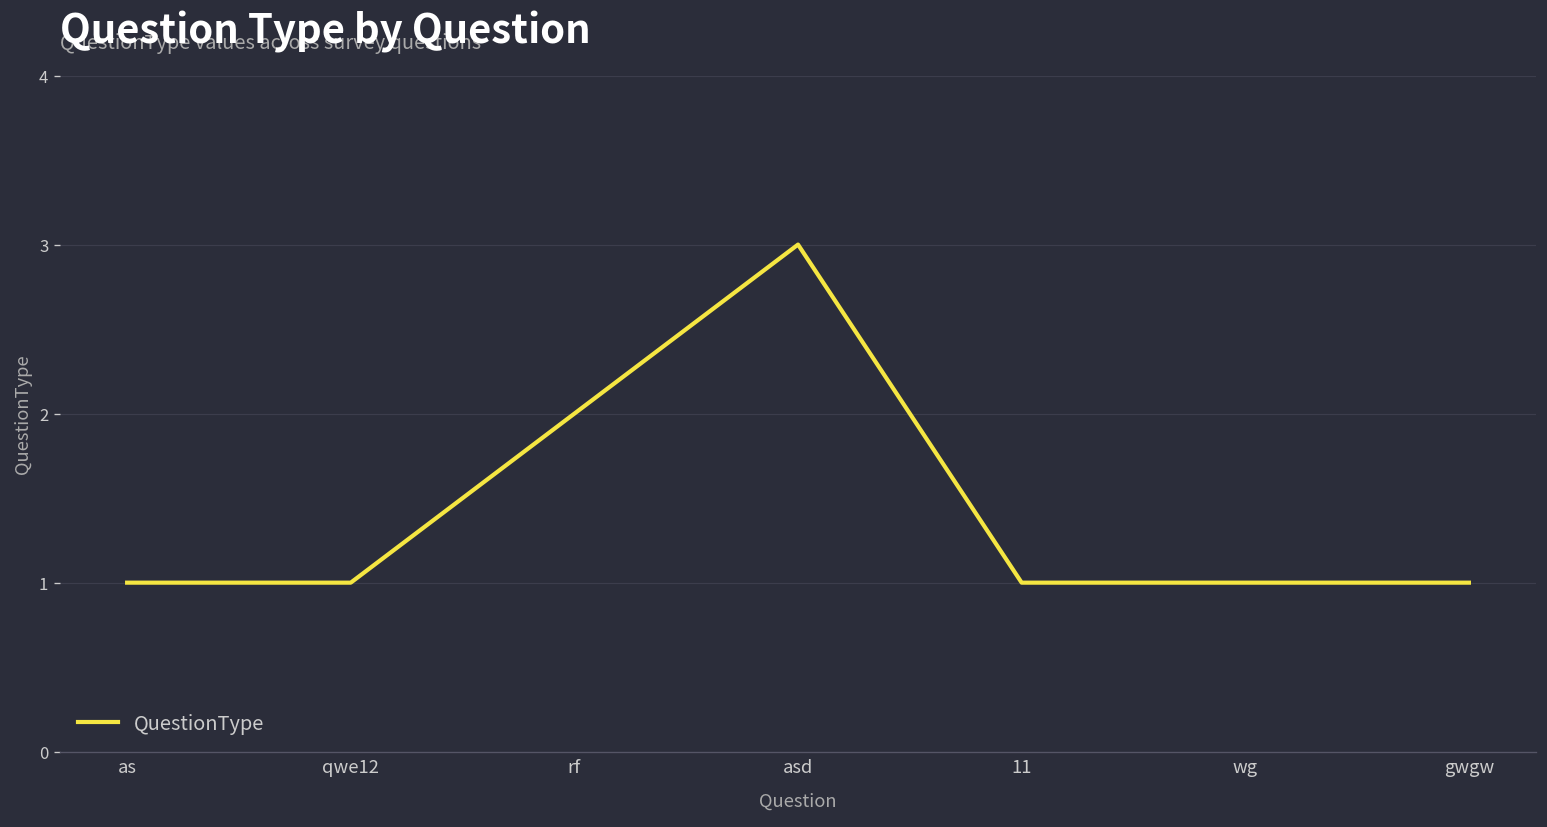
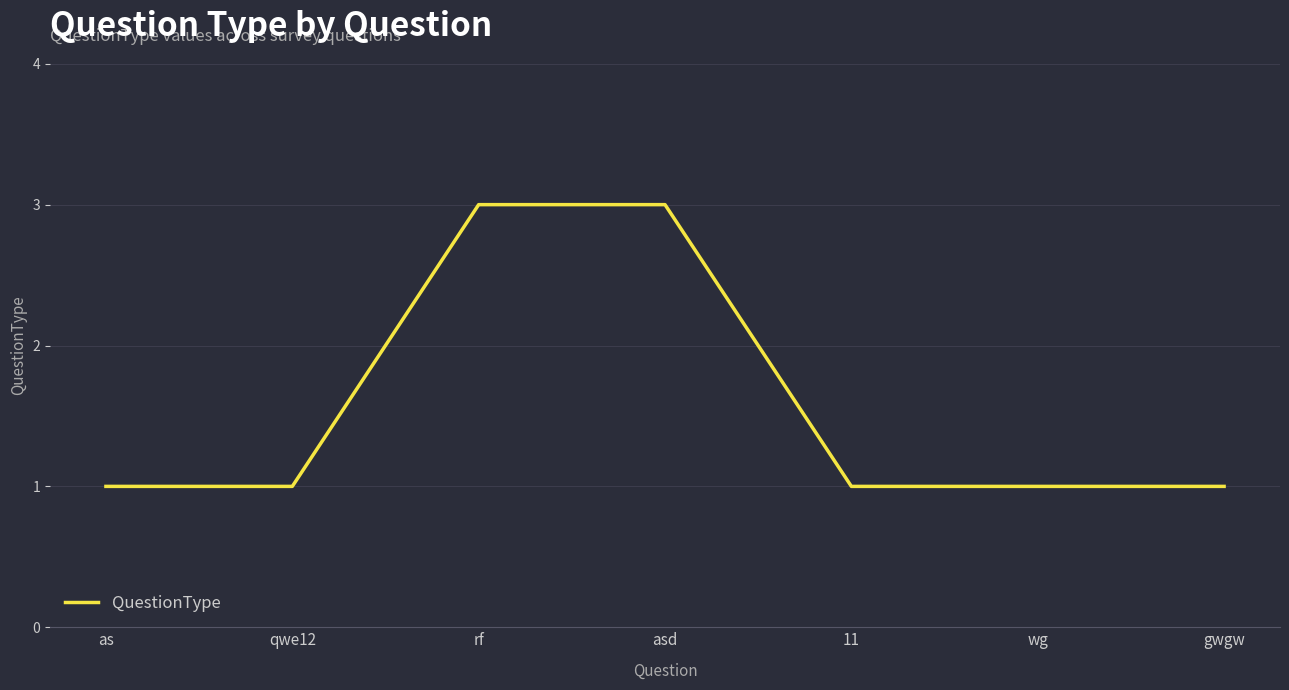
  {
    "as": 1,
    "qwe12": 1,
-   "rf": 2,
+   "rf": 3,
    "asd": 3,
    "11": 1,
    "wg": 1,
    "gwgw": 1
  }
